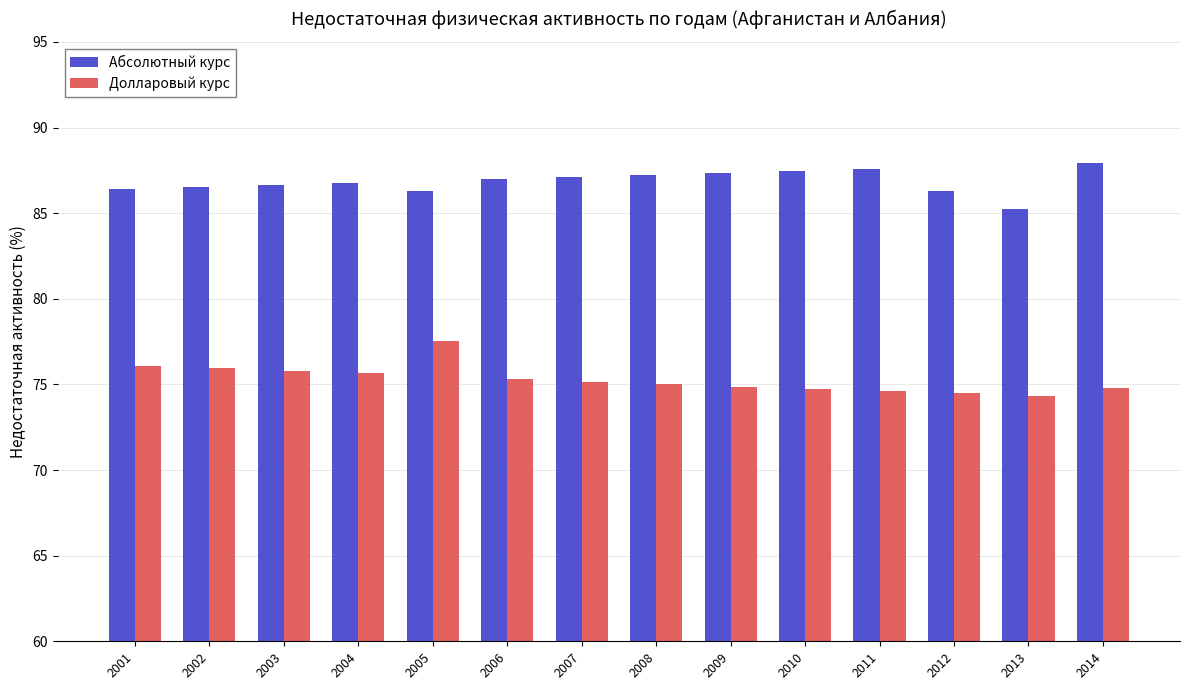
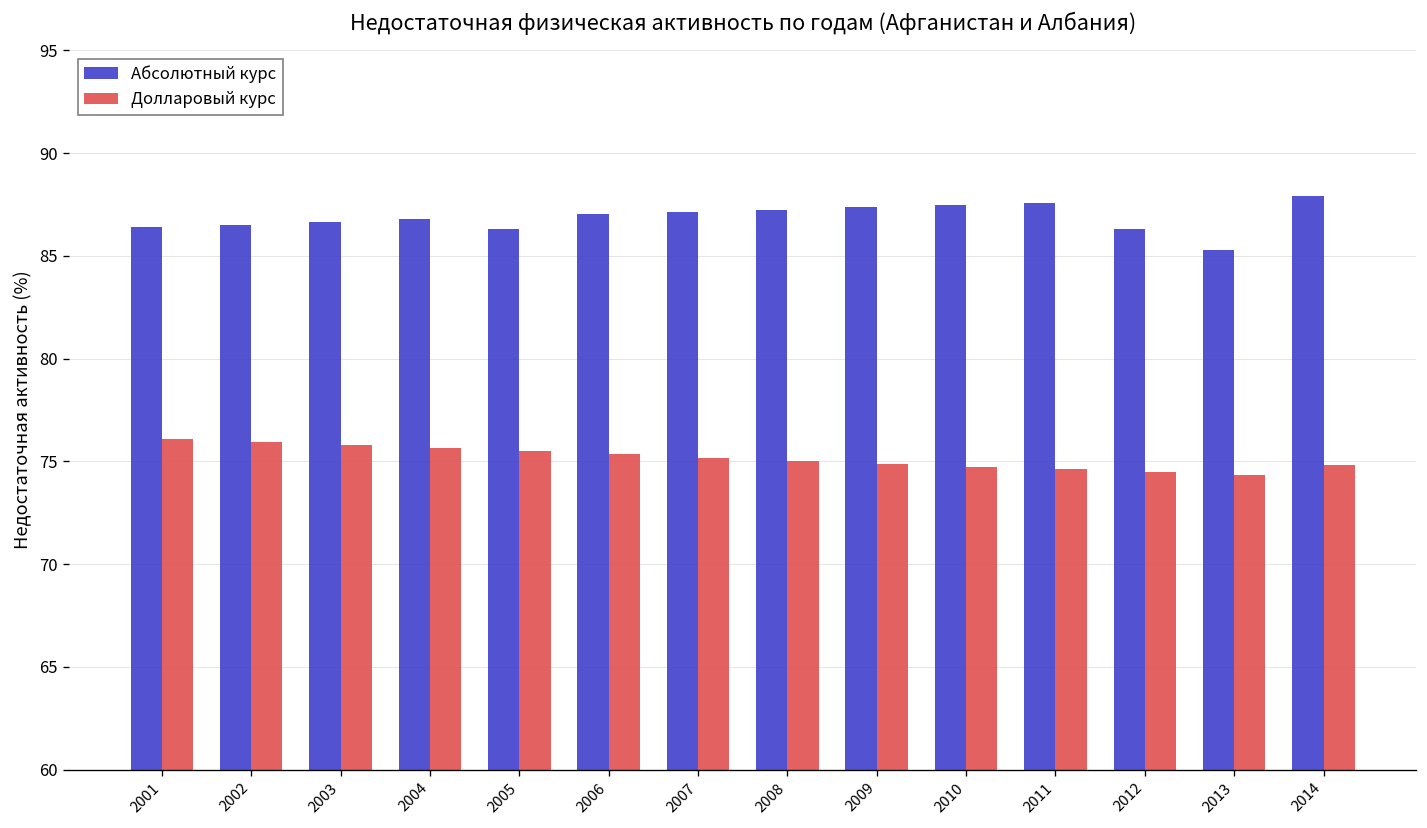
  {
    "Абсолютный курс": {
      "2001": 86.4,
      "2002": 86.5,
      "2003": 86.6,
      "2004": 86.8,
      "2005": 86.3,
      "2006": 87.0,
      "2007": 87.1,
      "2008": 87.2,
      "2009": 87.4,
      "2010": 87.5,
      "2011": 87.6,
      "2012": 86.3,
      "2013": 85.3,
      "2014": 87.9
    },
    "Долларовый курс": {
      "2001": 76.1,
      "2002": 76.0,
      "2003": 75.8,
      "2004": 75.7,
-     "2005": 77.5,
+     "2005": 75.5,
      "2006": 75.3,
      "2007": 75.2,
      "2008": 75.0,
      "2009": 74.9,
      "2010": 74.7,
      "2011": 74.6,
      "2012": 74.5,
      "2013": 74.4,
      "2014": 74.8
    }
  }
